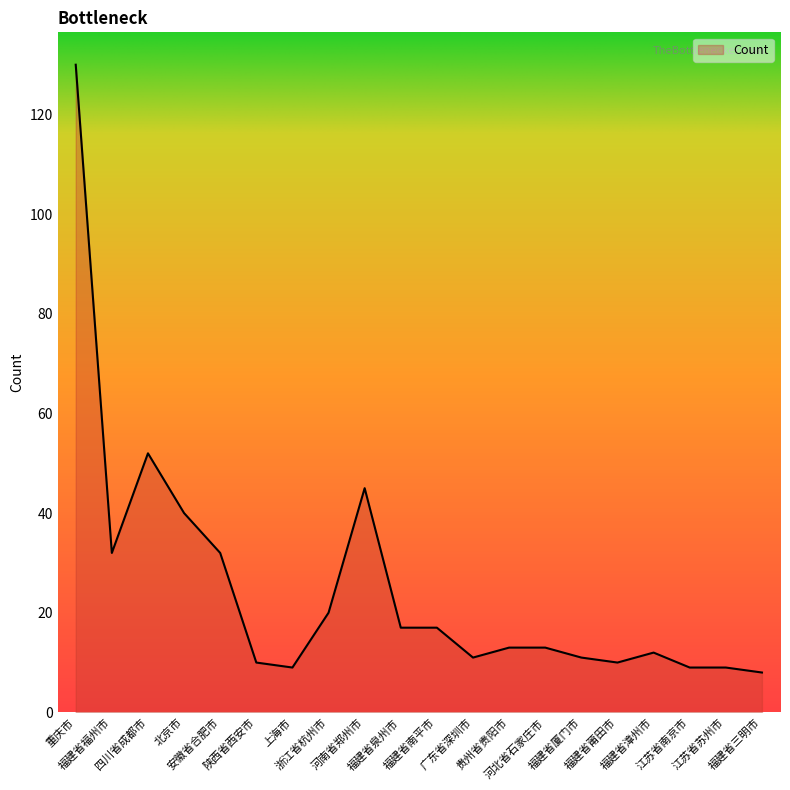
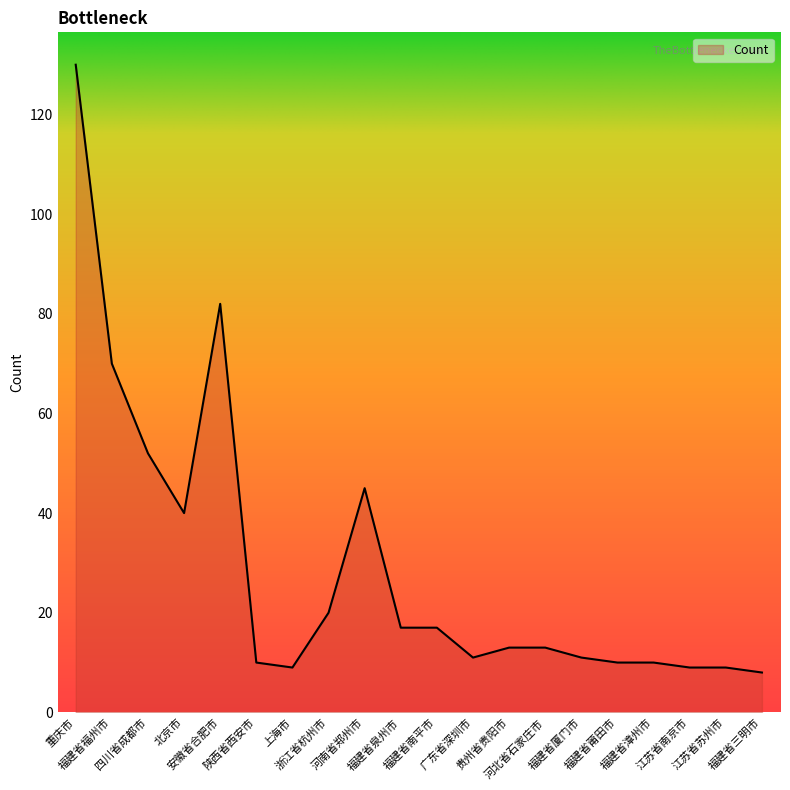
  {
    "重庆市": 130,
-   "福建省福州市": 32,
+   "福建省福州市": 70,
    "四川省成都市": 52,
    "北京市": 40,
-   "安徽省合肥市": 32,
+   "安徽省合肥市": 82,
    "陕西省西安市": 10,
    "上海市": 9,
    "浙江省杭州市": 20,
    "河南省郑州市": 45,
    "福建省泉州市": 17,
    "福建省南平市": 17,
    "广东省深圳市": 11,
    "贵州省贵阳市": 13,
    "河北省石家庄市": 13,
    "福建省厦门市": 11,
    "福建省莆田市": 10,
-   "福建省漳州市": 12,
+   "福建省漳州市": 10,
    "江苏省南京市": 9,
    "江苏省苏州市": 9,
    "福建省三明市": 8
  }
